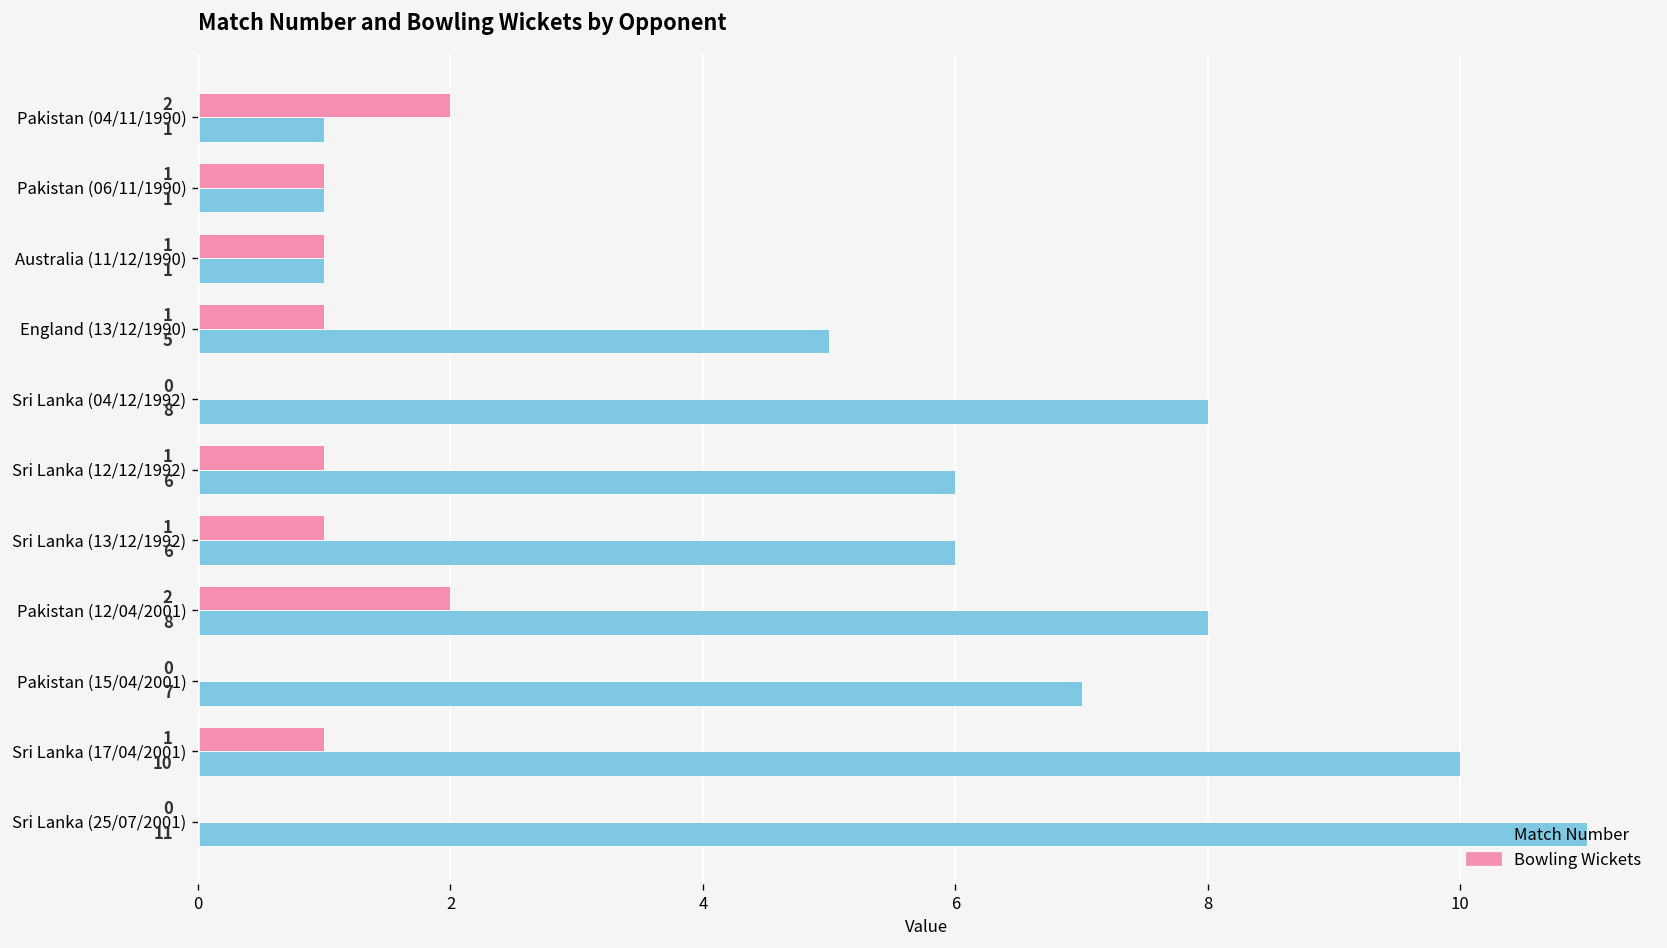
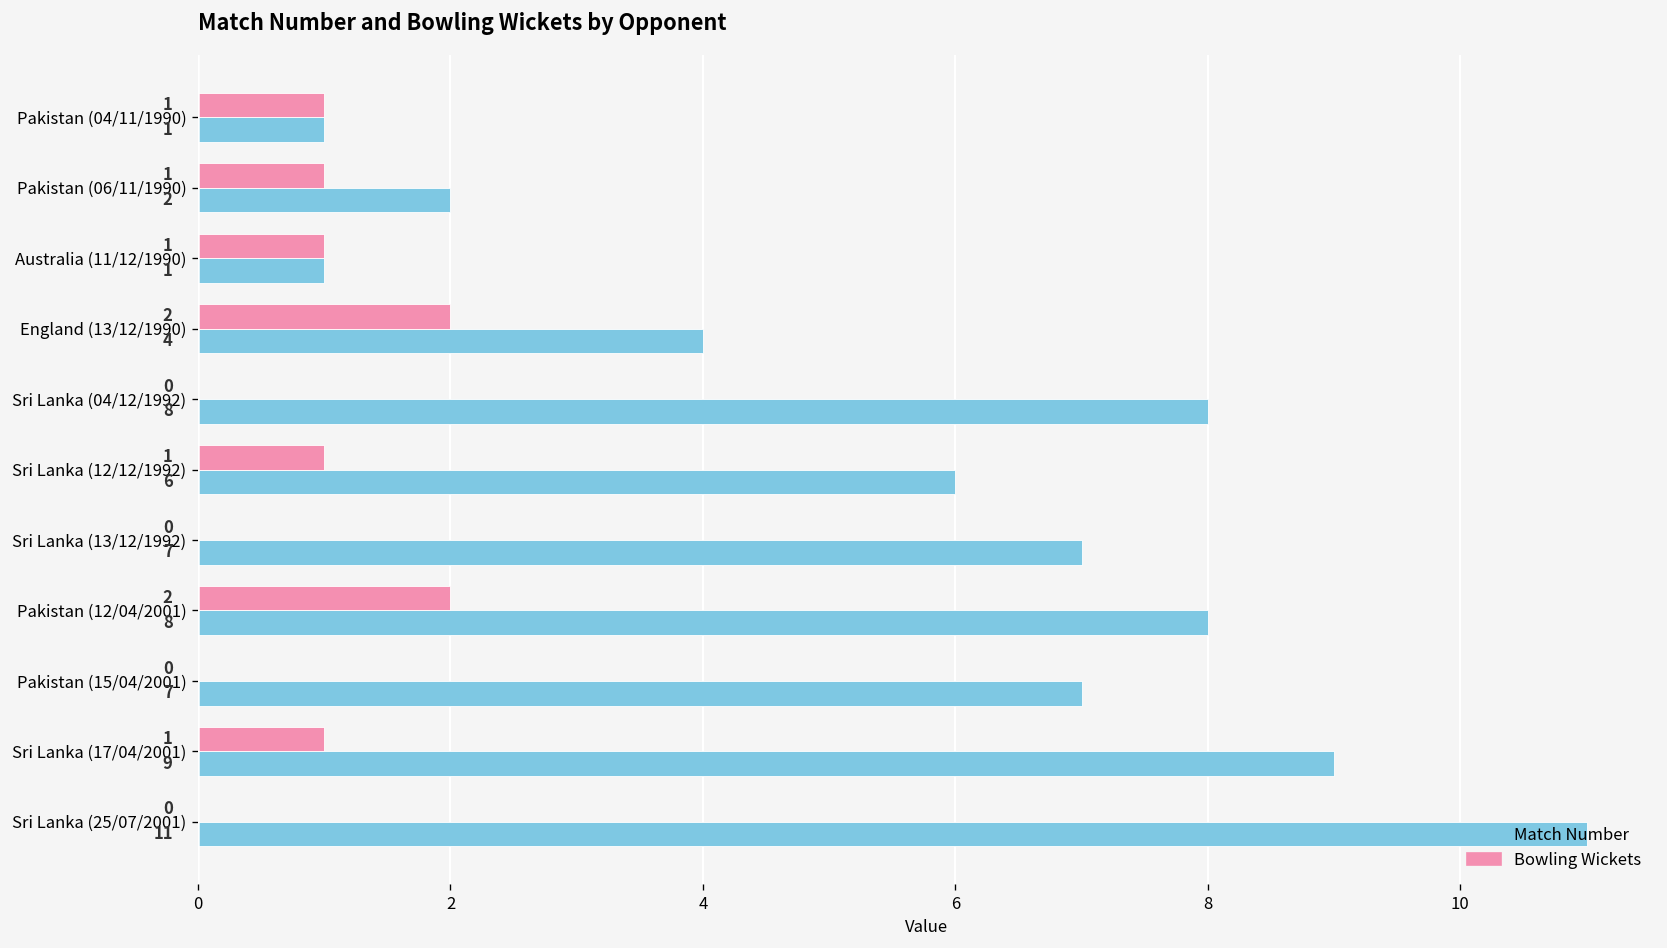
  {
    "Match Number": {
-     "Pakistan (06/11/1990)": 1,
-     "England (13/12/1990)": 5,
-     "Sri Lanka (13/12/1992)": 6,
-     "Sri Lanka (17/04/2001)": 10
+     "Pakistan (06/11/1990)": 2,
+     "England (13/12/1990)": 4,
+     "Sri Lanka (13/12/1992)": 7,
+     "Sri Lanka (17/04/2001)": 9
    },
    "Bowling Wickets": {
-     "Pakistan (04/11/1990)": 2,
-     "England (13/12/1990)": 1,
+     "Pakistan (04/11/1990)": 1,
+     "England (13/12/1990)": 2,
      "Sri Lanka (04/12/1992)": 0,
-     "Sri Lanka (13/12/1992)": 1,
+     "Sri Lanka (13/12/1992)": 0,
      "Pakistan (15/04/2001)": 0,
      "Sri Lanka (25/07/2001)": 0
    }
  }
